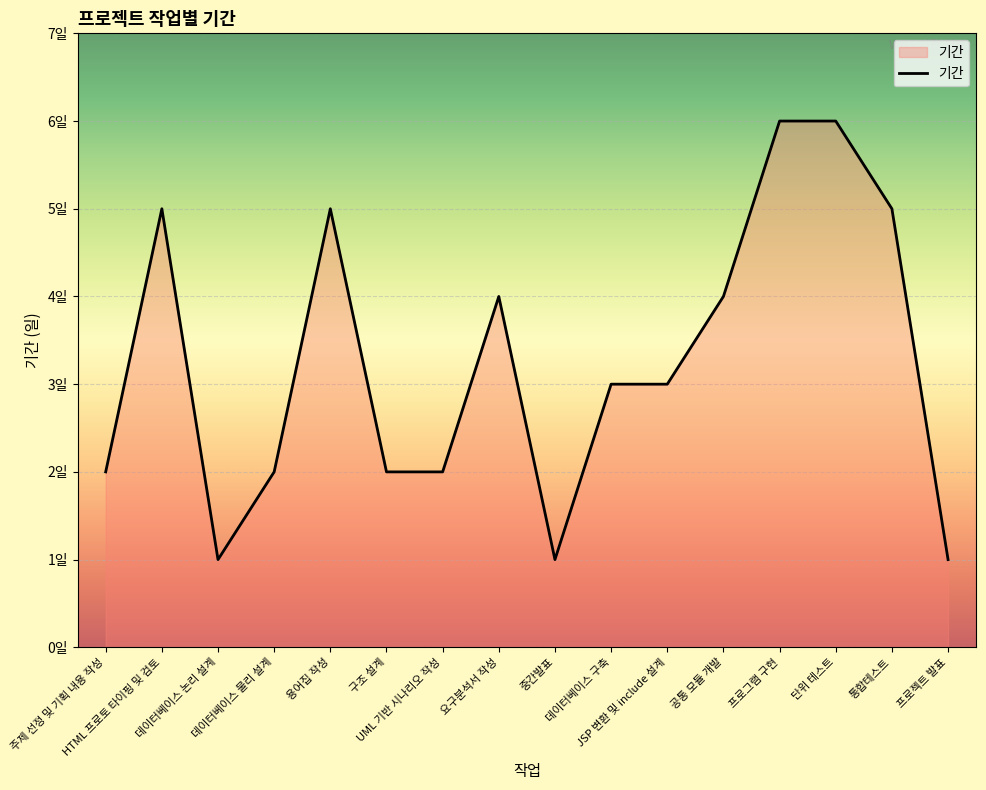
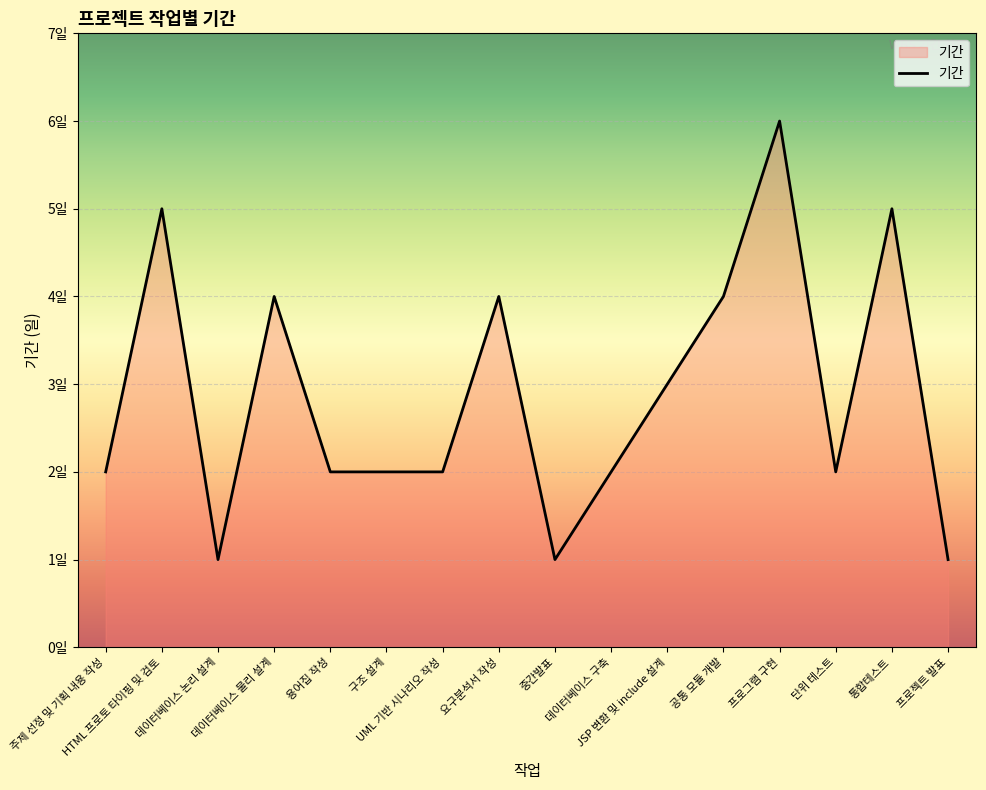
  {
    "주제 선정 및 기획 내용 작성": "2일",
    "HTML 프로토 타이핑 및 검토": "5일",
    "데이터베이스 논리 설계": "1일",
-   "데이터베이스 물리 설계": "2일",
-   "용어집 작성": "5일",
+   "데이터베이스 물리 설계": "4일",
+   "용어집 작성": "2일",
    "구조 설계": "2일",
    "UML 기반 시나리오 작성": "2일",
    "요구분석서 작성": "4일",
    "중간발표": "1일",
-   "데이터베이스 구축": "3일",
+   "데이터베이스 구축": "2일",
    "JSP 변환 및 include 설계": "3일",
    "공통 모듈 개발": "4일",
    "프로그램 구현": "6일",
-   "단위 테스트": "6일",
+   "단위 테스트": "2일",
    "통합테스트": "5일",
    "프로젝트 발표": "1일"
  }
